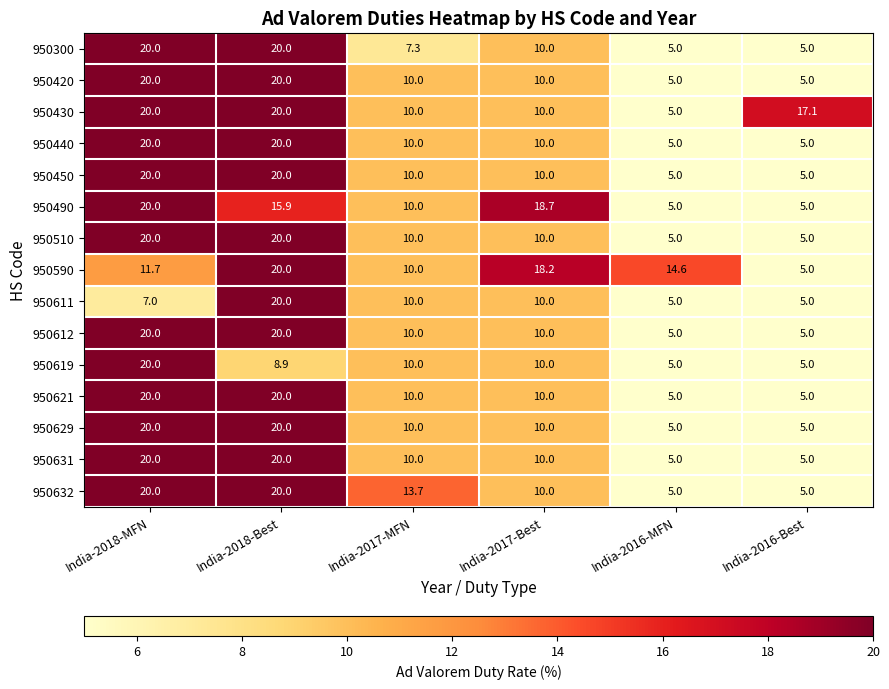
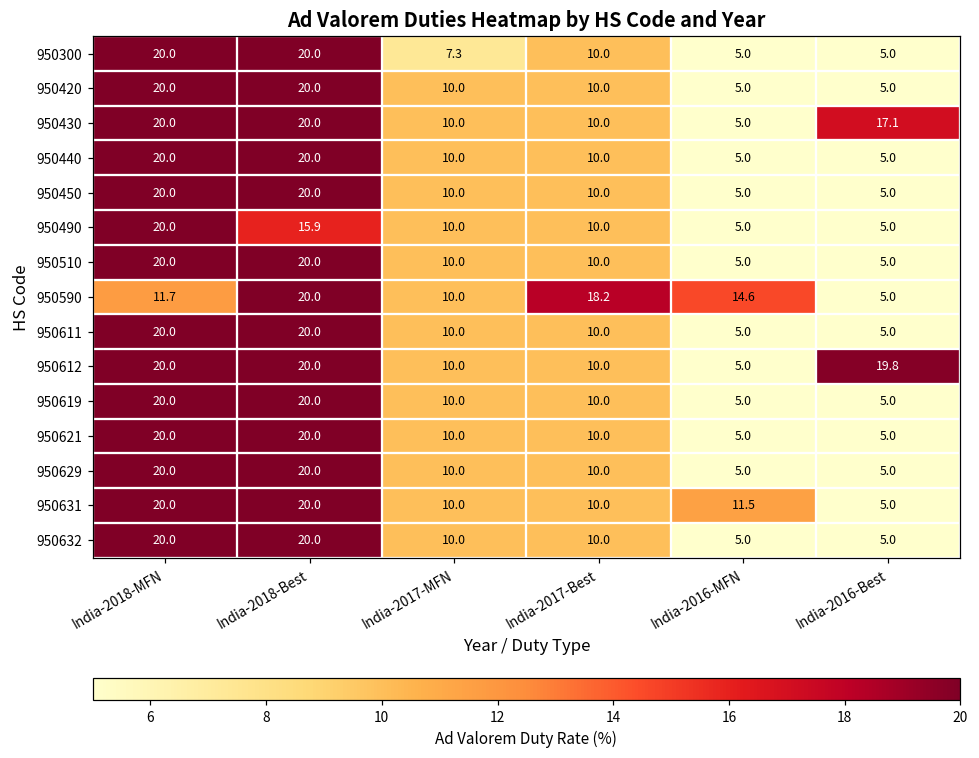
  {
    "950300": {
      "India-2018-MFN": 20.0,
      "India-2018-Best": 20.0,
      "India-2017-MFN": 7.3,
      "India-2017-Best": 10.0,
      "India-2016-MFN": 5.0,
      "India-2016-Best": 5.0
    },
    "950420": {
      "India-2018-MFN": 20.0,
      "India-2018-Best": 20.0,
      "India-2017-MFN": 10.0,
      "India-2017-Best": 10.0,
      "India-2016-MFN": 5.0,
      "India-2016-Best": 5.0
    },
    "950430": {
      "India-2018-MFN": 20.0,
      "India-2018-Best": 20.0,
      "India-2017-MFN": 10.0,
      "India-2017-Best": 10.0,
      "India-2016-MFN": 5.0,
      "India-2016-Best": 17.1
    },
    "950440": {
      "India-2018-MFN": 20.0,
      "India-2018-Best": 20.0,
      "India-2017-MFN": 10.0,
      "India-2017-Best": 10.0,
      "India-2016-MFN": 5.0,
      "India-2016-Best": 5.0
    },
    "950450": {
      "India-2018-MFN": 20.0,
      "India-2018-Best": 20.0,
      "India-2017-MFN": 10.0,
      "India-2017-Best": 10.0,
      "India-2016-MFN": 5.0,
      "India-2016-Best": 5.0
    },
    "950490": {
      "India-2018-MFN": 20.0,
      "India-2018-Best": 15.9,
      "India-2017-MFN": 10.0,
-     "India-2017-Best": 18.7,
+     "India-2017-Best": 10.0,
      "India-2016-MFN": 5.0,
      "India-2016-Best": 5.0
    },
    "950510": {
      "India-2018-MFN": 20.0,
      "India-2018-Best": 20.0,
      "India-2017-MFN": 10.0,
      "India-2017-Best": 10.0,
      "India-2016-MFN": 5.0,
      "India-2016-Best": 5.0
    },
    "950590": {
      "India-2018-MFN": 11.7,
      "India-2018-Best": 20.0,
      "India-2017-MFN": 10.0,
      "India-2017-Best": 18.2,
      "India-2016-MFN": 14.6,
      "India-2016-Best": 5.0
    },
    "950611": {
-     "India-2018-MFN": 7.0,
+     "India-2018-MFN": 20.0,
      "India-2018-Best": 20.0,
      "India-2017-MFN": 10.0,
      "India-2017-Best": 10.0,
      "India-2016-MFN": 5.0,
      "India-2016-Best": 5.0
    },
    "950612": {
      "India-2018-MFN": 20.0,
      "India-2018-Best": 20.0,
      "India-2017-MFN": 10.0,
      "India-2017-Best": 10.0,
      "India-2016-MFN": 5.0,
-     "India-2016-Best": 5.0
+     "India-2016-Best": 19.8
    },
    "950619": {
      "India-2018-MFN": 20.0,
-     "India-2018-Best": 8.9,
+     "India-2018-Best": 20.0,
      "India-2017-MFN": 10.0,
      "India-2017-Best": 10.0,
      "India-2016-MFN": 5.0,
      "India-2016-Best": 5.0
    },
    "950621": {
      "India-2018-MFN": 20.0,
      "India-2018-Best": 20.0,
      "India-2017-MFN": 10.0,
      "India-2017-Best": 10.0,
      "India-2016-MFN": 5.0,
      "India-2016-Best": 5.0
    },
    "950629": {
      "India-2018-MFN": 20.0,
      "India-2018-Best": 20.0,
      "India-2017-MFN": 10.0,
      "India-2017-Best": 10.0,
      "India-2016-MFN": 5.0,
      "India-2016-Best": 5.0
    },
    "950631": {
      "India-2018-MFN": 20.0,
      "India-2018-Best": 20.0,
      "India-2017-MFN": 10.0,
      "India-2017-Best": 10.0,
-     "India-2016-MFN": 5.0,
+     "India-2016-MFN": 11.5,
      "India-2016-Best": 5.0
    },
    "950632": {
      "India-2018-MFN": 20.0,
      "India-2018-Best": 20.0,
-     "India-2017-MFN": 13.7,
+     "India-2017-MFN": 10.0,
      "India-2017-Best": 10.0,
      "India-2016-MFN": 5.0,
      "India-2016-Best": 5.0
    }
  }
